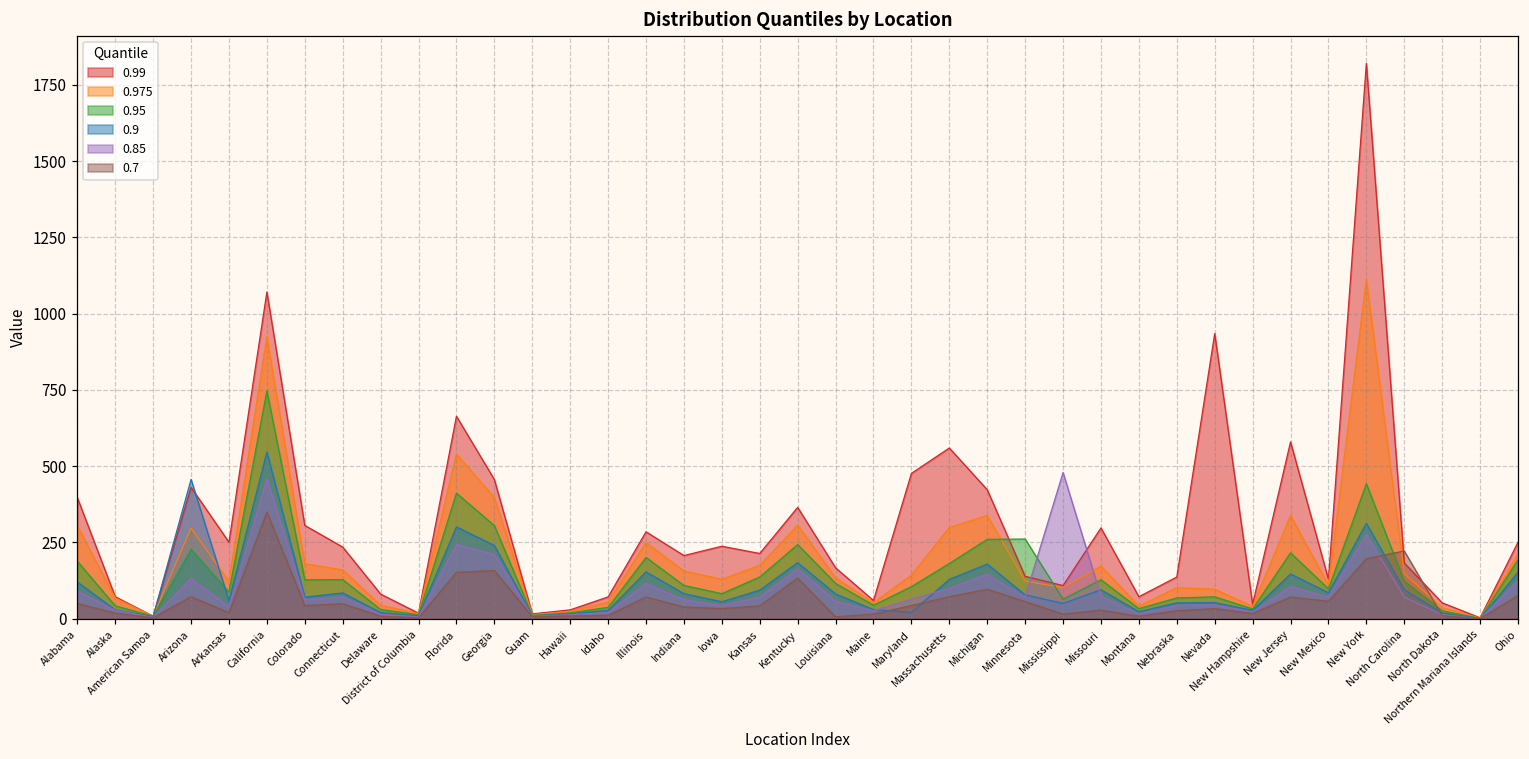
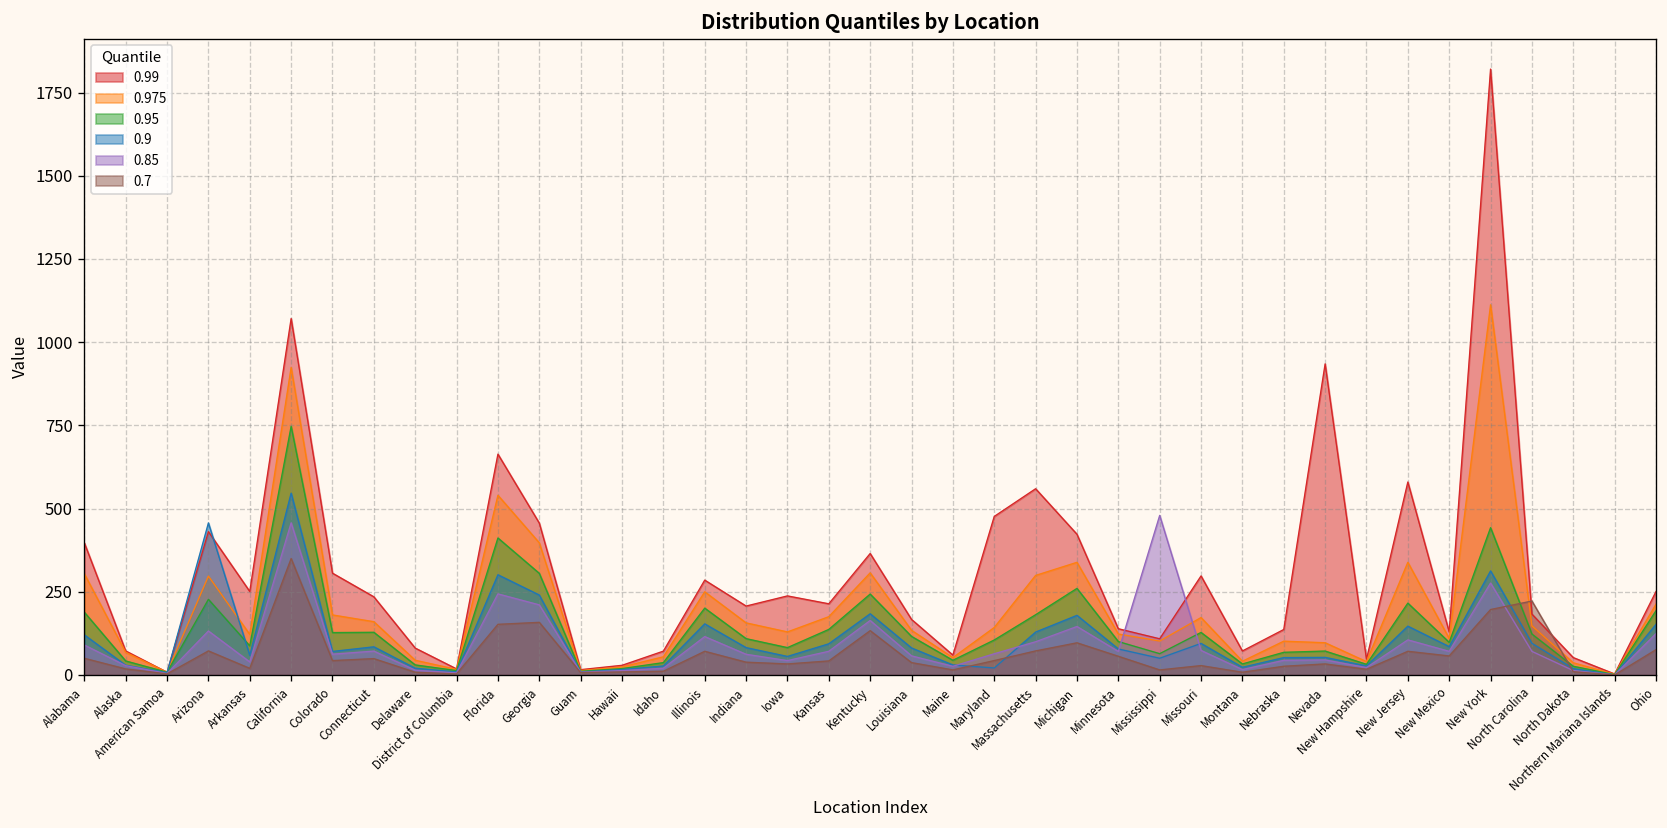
  {
    "0.99": {
      "Alabama": 400,
      "Arizona": 430,
      "Arkansas": 250,
      "California": 1070,
      "Colorado": 310,
      "Connecticut": 230,
      "Delaware": 80,
      "Florida": 660,
      "Georgia": 460,
      "Idaho": 70,
      "Illinois": 280,
      "Indiana": 210,
      "Iowa": 240,
      "Kansas": 210,
      "Kentucky": 360,
      "Louisiana": 170,
      "Maryland": 480,
      "Massachusetts": 560,
      "Michigan": 420,
      "Minnesota": 140,
      "Missouri": 300,
      "Montana": 70,
      "Nebraska": 140,
      "Nevada": 930,
      "New Jersey": 580,
      "New Mexico": 130,
      "New York": 1820,
      "North Carolina": 180,
      "North Dakota": 50,
      "Ohio": 250
    },
    "0.975": {
      "Alabama": 300,
      "Arizona": 300,
      "Arkansas": 120,
      "California": 920,
      "Colorado": 180,
      "Connecticut": 160,
      "Delaware": 40,
      "Florida": 540,
      "Georgia": 400,
      "Idaho": 50,
      "Illinois": 250,
      "Indiana": 160,
      "Iowa": 130,
      "Kansas": 180,
      "Kentucky": 310,
      "Louisiana": 130,
      "Maryland": 140,
      "Massachusetts": 300,
      "Michigan": 340,
      "Minnesota": 120,
      "Missouri": 170,
      "Nebraska": 100,
      "Nevada": 100,
      "New Jersey": 340,
      "New Mexico": 110,
      "New York": 1110,
      "North Carolina": 150,
      "North Dakota": 40,
      "Ohio": 210
    },
    "0.95": {
      "Alabama": 190,
      "Alaska": 40,
      "Arizona": 230,
      "Arkansas": 90,
      "California": 750,
      "Colorado": 130,
      "Connecticut": 130,
      "Delaware": 30,
      "Florida": 410,
      "Georgia": 310,
      "Idaho": 40,
      "Illinois": 200,
      "Indiana": 110,
      "Iowa": 80,
      "Kansas": 140,
      "Kentucky": 240,
      "Louisiana": 120,
      "Maryland": 100,
      "Massachusetts": 180,
      "Michigan": 260,
-     "Minnesota": 260,
+     "Minnesota": 100,
      "Mississippi": 60,
      "Missouri": 130,
      "Nebraska": 70,
      "Nevada": 70,
      "New Jersey": 220,
      "New Mexico": 100,
      "New York": 440,
      "North Carolina": 120,
      "Ohio": 190
    },
    "0.9": {
      "Alabama": 120,
      "Arizona": 460,
      "Arkansas": 60,
      "California": 550,
      "Connecticut": 80,
      "Florida": 300,
      "Georgia": 240,
      "Illinois": 150,
      "Indiana": 80,
      "Iowa": 60,
      "Kansas": 90,
      "Kentucky": 180,
      "Louisiana": 80,
      "Maryland": 20,
      "Massachusetts": 130,
      "Michigan": 180,
      "Mississippi": 50,
      "Missouri": 90,
      "New Jersey": 150,
      "New Mexico": 90,
      "New York": 310,
      "North Carolina": 100,
      "Ohio": 150
    },
    "0.85": {
      "Alabama": 90,
      "Arizona": 130,
      "Arkansas": 40,
      "California": 460,
      "Connecticut": 70,
      "Florida": 240,
      "Georgia": 210,
      "Illinois": 120,
      "Indiana": 60,
      "Iowa": 40,
      "Kansas": 70,
      "Kentucky": 160,
      "Louisiana": 60,
      "Maryland": 60,
      "Massachusetts": 100,
      "Michigan": 150,
      "Mississippi": 480,
      "Missouri": 70,
      "New Jersey": 110,
      "New Mexico": 70,
      "New York": 280,
      "North Carolina": 70,
      "Ohio": 120
    },
    "0.7": {
      "Alabama": 50,
      "Alaska": 20,
      "Arizona": 70,
      "Arkansas": 20,
      "California": 350,
      "Colorado": 40,
      "Connecticut": 50,
      "Florida": 150,
      "Georgia": 160,
      "Illinois": 70,
      "Indiana": 40,
      "Iowa": 30,
      "Kansas": 40,
      "Kentucky": 130,
-     "Louisiana": 10,
+     "Louisiana": 40,
      "Maine": 20,
      "Maryland": 40,
      "Massachusetts": 70,
      "Michigan": 100,
      "Minnesota": 60,
      "Mississippi": 20,
      "Missouri": 30,
      "Nebraska": 30,
      "Nevada": 30,
      "New Jersey": 70,
      "New Mexico": 60,
      "New York": 200,
      "North Carolina": 220,
      "Ohio": 80
    }
  }
